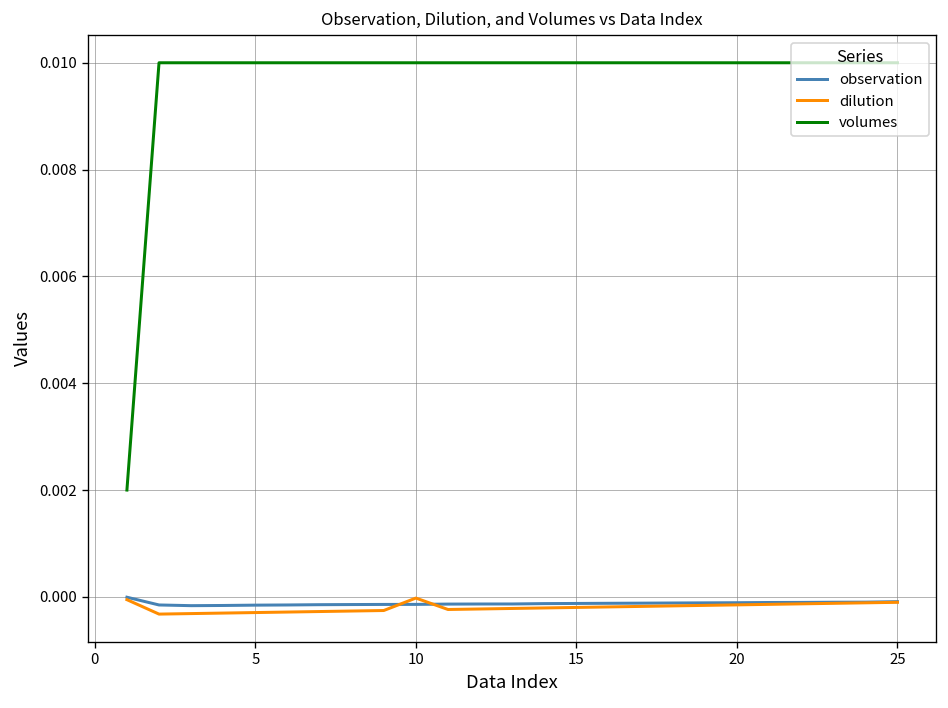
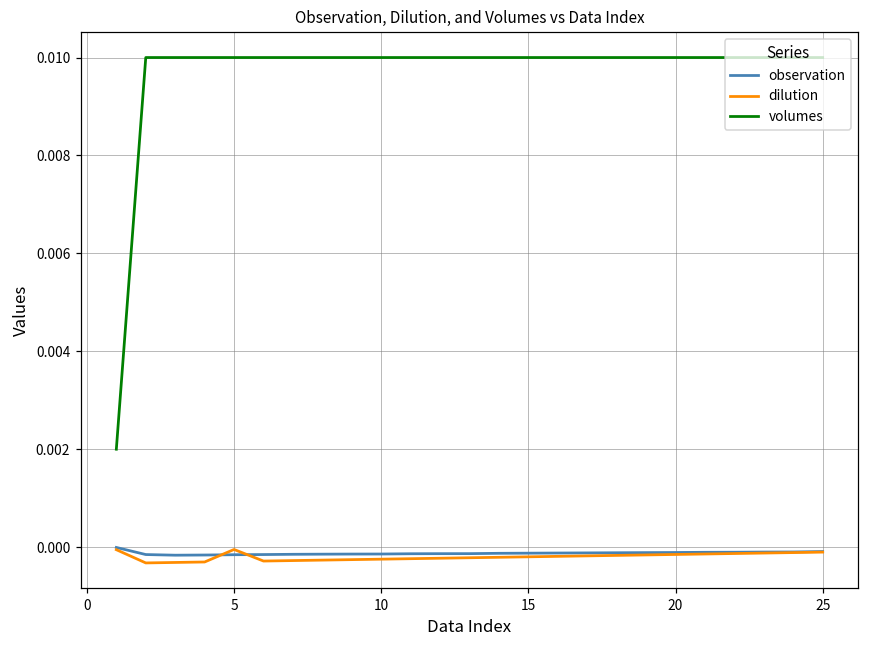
  {
    "observation": {
      "5": -0.0002,
      "10": -0.0001,
      "15": -0.0001
    },
    "dilution": {
-     "5": -0.0003,
-     "10": 0.0000,
+     "5": 0.0000,
+     "10": -0.0002,
      "15": -0.0002
    },
    "volumes": {
      "5": 0.0100,
      "10": 0.0100,
      "15": 0.0100,
      "20": 0.0100
    }
  }
